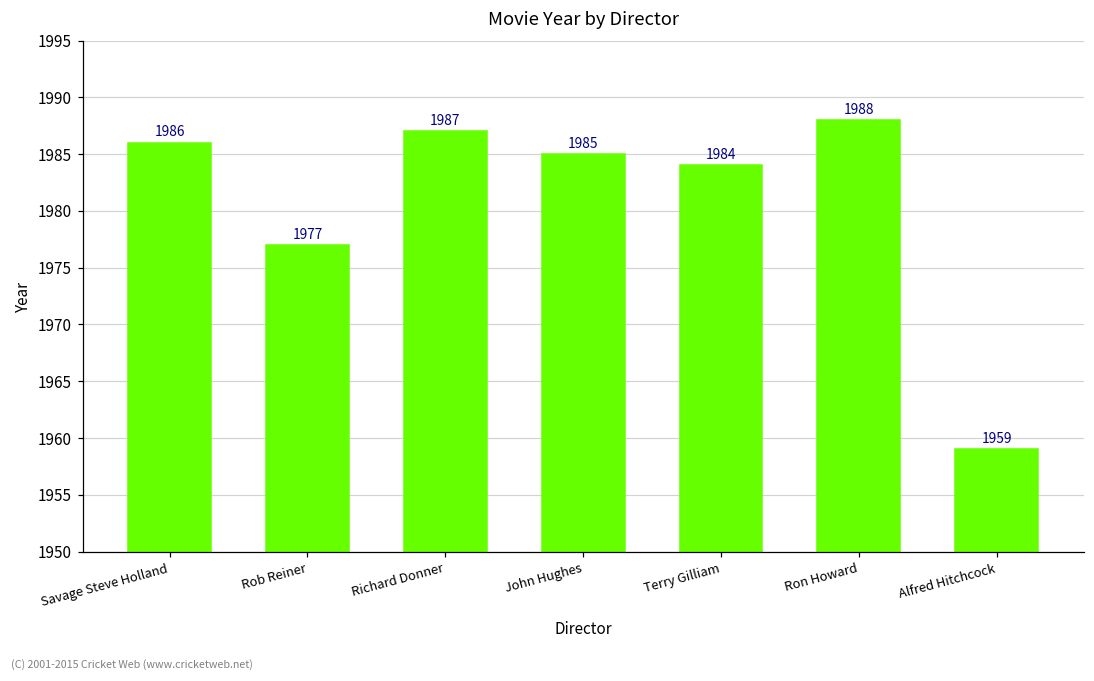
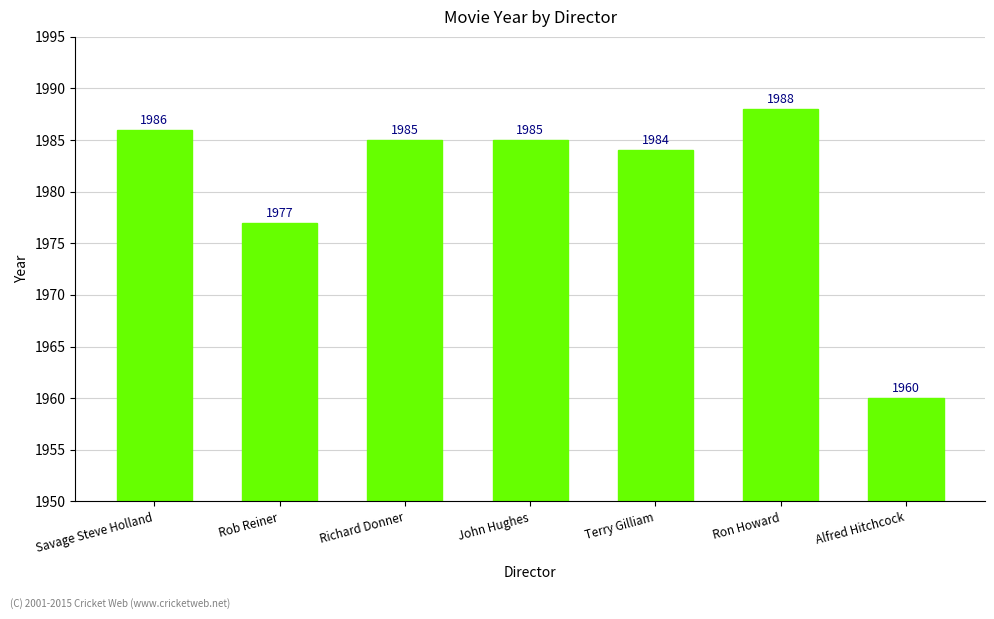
  {
    "Savage Steve Holland": 1986,
    "Rob Reiner": 1977,
-   "Richard Donner": 1987,
+   "Richard Donner": 1985,
    "John Hughes": 1985,
    "Terry Gilliam": 1984,
    "Ron Howard": 1988,
-   "Alfred Hitchcock": 1959
+   "Alfred Hitchcock": 1960
  }
